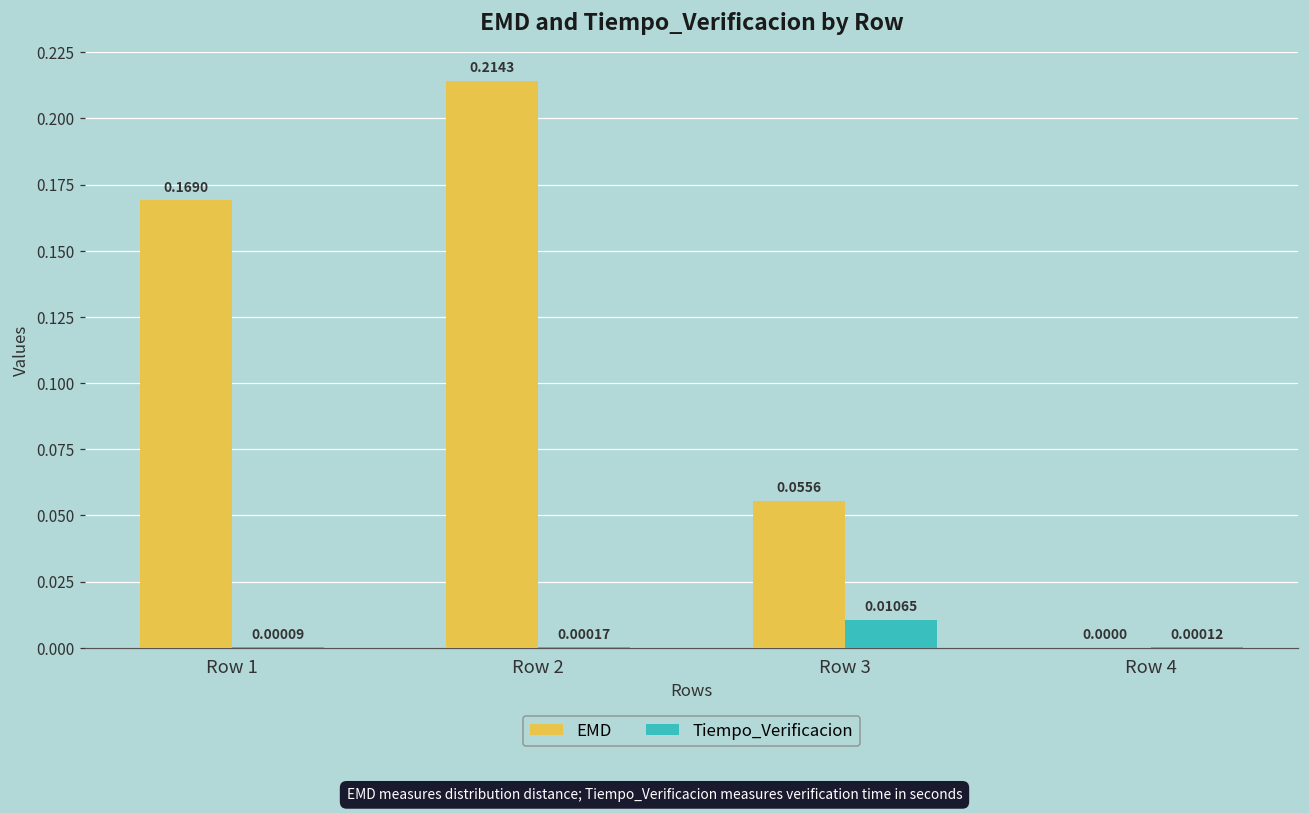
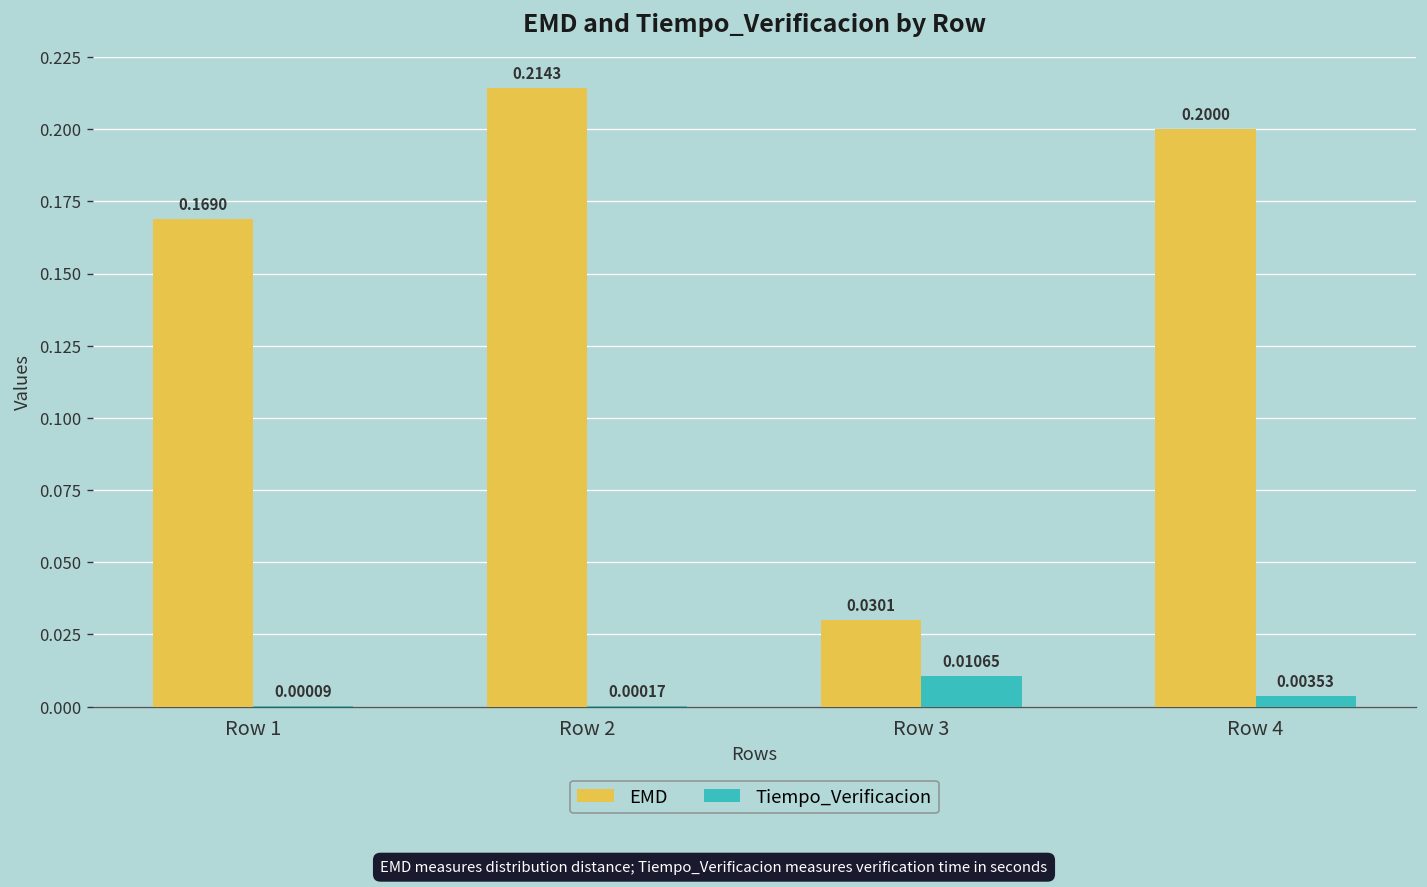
  {
    "EMD": {
      "Row 1": 0.1690,
      "Row 2": 0.2143,
-     "Row 3": 0.0556,
-     "Row 4": 0.0000
+     "Row 3": 0.0301,
+     "Row 4": 0.2000
    },
    "Tiempo_Verificacion": {
      "Row 1": 0.00009,
      "Row 2": 0.00017,
      "Row 3": 0.01065,
-     "Row 4": 0.00012
+     "Row 4": 0.00353
    }
  }
